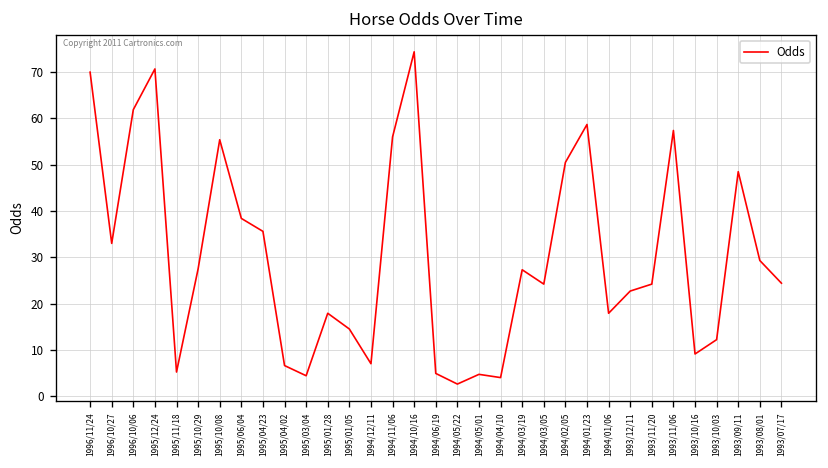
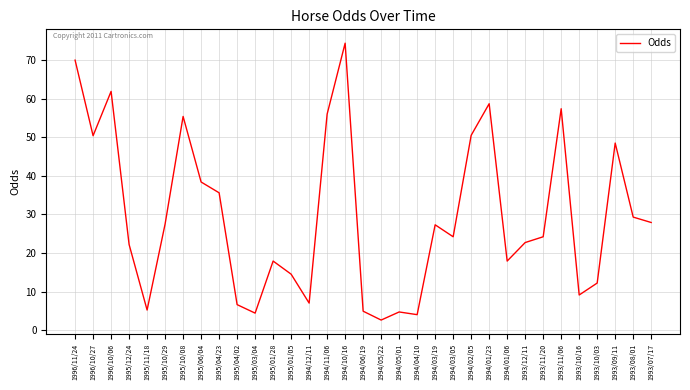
  {
-   "1996/10/27": 33,
+   "1996/10/27": 50,
    "1996/10/06": 62,
-   "1995/12/24": 71,
+   "1995/12/24": 22,
    "1995/11/18": 5,
    "1995/10/29": 28,
    "1995/10/08": 55,
    "1995/06/04": 38,
    "1995/04/23": 36,
    "1995/04/02": 7,
    "1995/03/04": 4,
    "1995/01/28": 18,
    "1995/01/05": 15,
    "1994/12/11": 7,
    "1994/11/06": 56,
    "1994/10/16": 74,
    "1994/06/19": 5,
    "1994/05/22": 3,
    "1994/05/01": 5,
    "1994/04/10": 4,
    "1994/03/19": 27,
    "1994/03/05": 24,
    "1994/02/05": 51,
    "1994/01/23": 59,
    "1994/01/06": 18,
    "1993/12/11": 23,
    "1993/11/20": 24,
    "1993/11/06": 57,
    "1993/10/16": 9,
    "1993/10/03": 12,
    "1993/09/11": 49,
    "1993/08/01": 29,
-   "1993/07/17": 24
+   "1993/07/17": 28
  }
